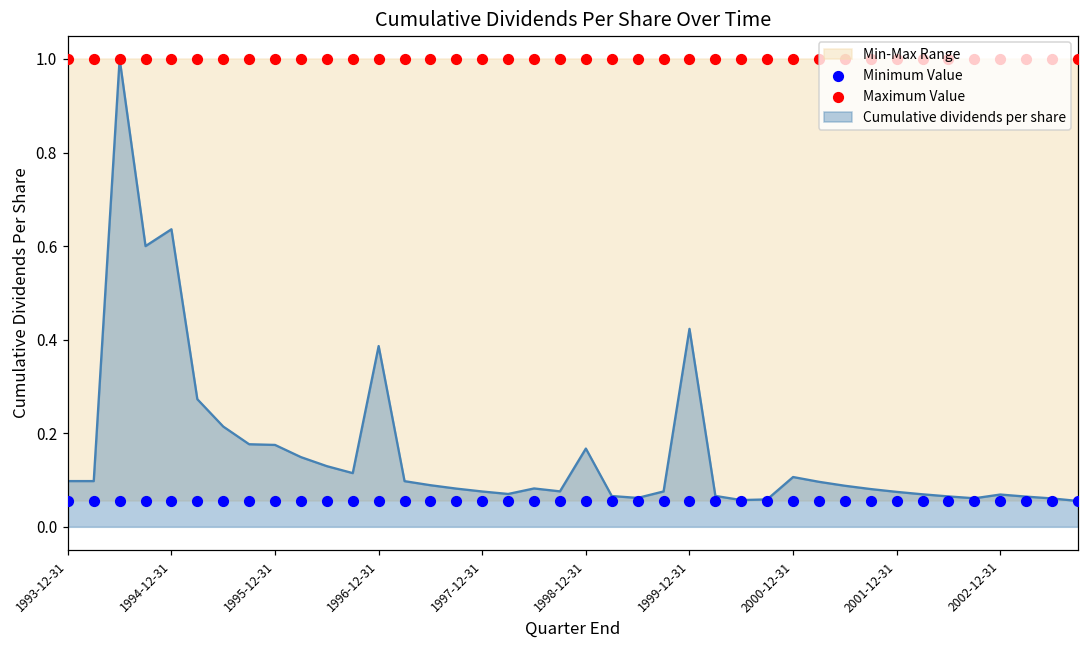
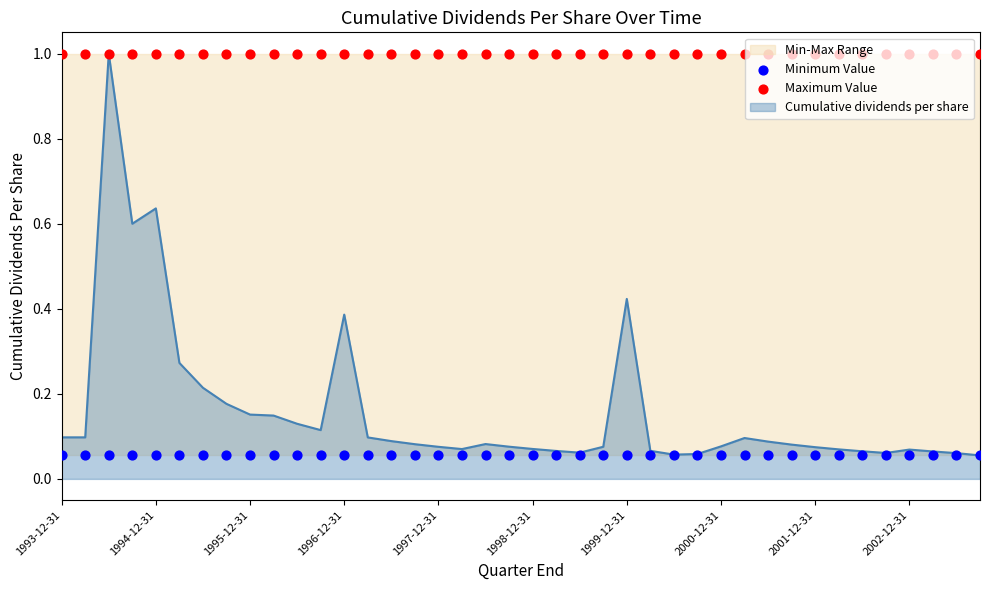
  {
    "Maximum Value": {
      "1993-12-31": 1.00,
      "1994-12-31": 1.00,
      "1995-12-31": 1.00,
      "1996-12-31": 1.00,
      "1997-12-31": 1.00,
      "1998-12-31": 1.00,
      "1999-12-31": 1.00,
      "2000-12-31": 1.00
    },
    "Cumulative dividends per share": {
      "1993-12-31": 0.10,
      "1994-12-31": 0.64,
-     "1995-12-31": 0.17,
+     "1995-12-31": 0.15,
      "1996-12-31": 0.39,
      "1997-12-31": 0.08,
-     "1998-12-31": 0.17,
+     "1998-12-31": 0.07,
      "1999-12-31": 0.42,
-     "2000-12-31": 0.11,
+     "2000-12-31": 0.08,
      "2001-12-31": 0.07,
      "2002-12-31": 0.07
    }
  }
